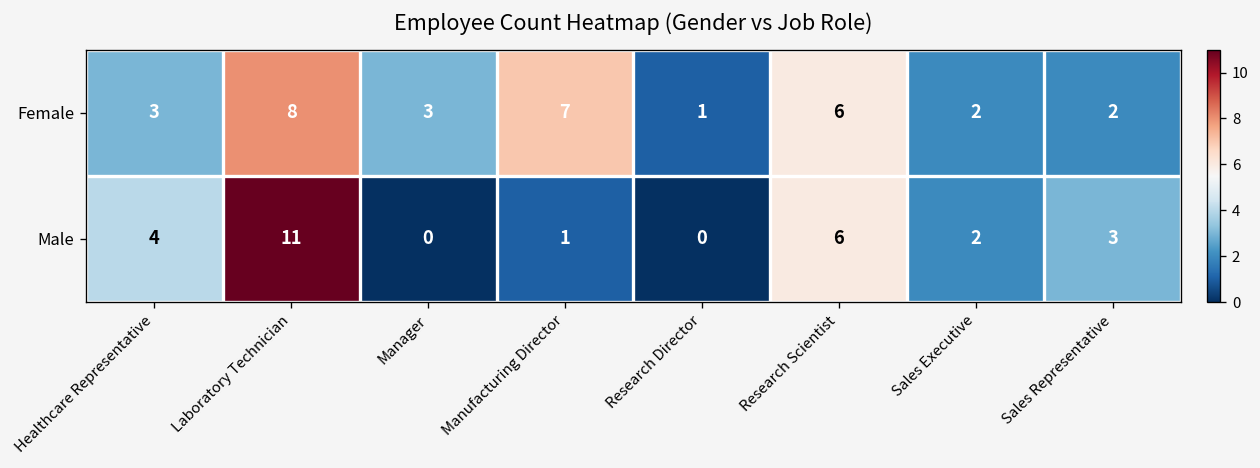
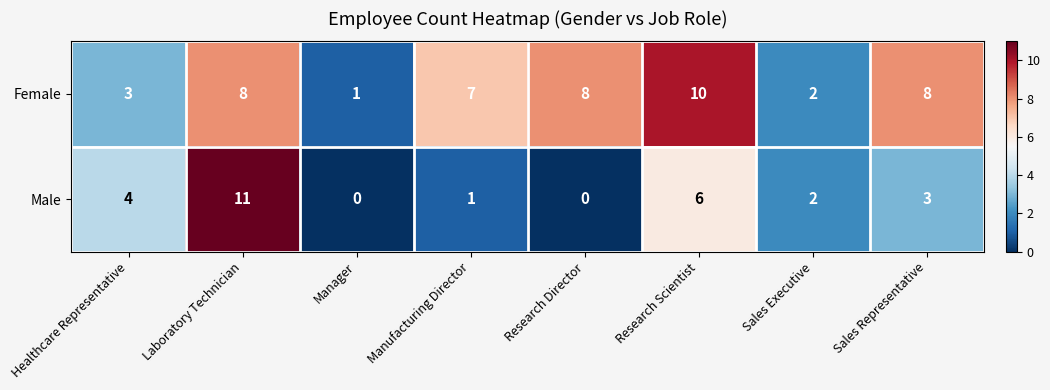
  {
    "Female": {
      "Healthcare Representative": 3,
      "Laboratory Technician": 8,
-     "Manager": 3,
+     "Manager": 1,
      "Manufacturing Director": 7,
-     "Research Director": 1,
-     "Research Scientist": 6,
+     "Research Director": 8,
+     "Research Scientist": 10,
      "Sales Executive": 2,
-     "Sales Representative": 2
+     "Sales Representative": 8
    },
    "Male": {
      "Healthcare Representative": 4,
      "Laboratory Technician": 11,
      "Manager": 0,
      "Manufacturing Director": 1,
      "Research Director": 0,
      "Research Scientist": 6,
      "Sales Executive": 2,
      "Sales Representative": 3
    }
  }
